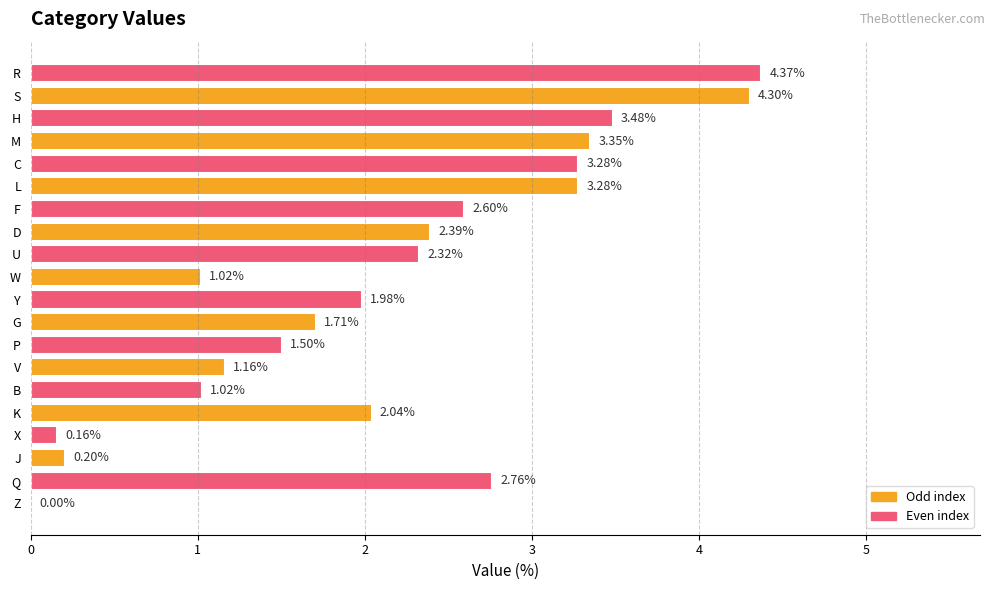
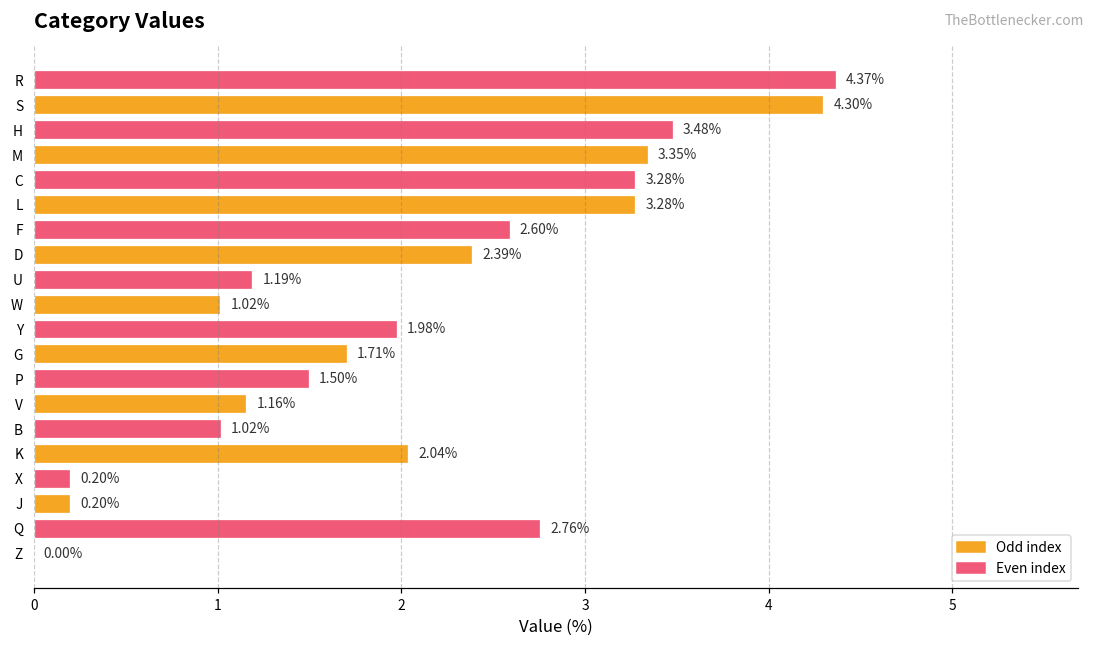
  {
    "R": "4.37%",
    "S": "4.30%",
    "H": "3.48%",
    "M": "3.35%",
    "C": "3.28%",
    "L": "3.28%",
    "F": "2.60%",
    "D": "2.39%",
-   "U": "2.32%",
+   "U": "1.19%",
    "W": "1.02%",
    "Y": "1.98%",
    "G": "1.71%",
    "P": "1.50%",
    "V": "1.16%",
    "B": "1.02%",
    "K": "2.04%",
-   "X": "0.16%",
+   "X": "0.20%",
    "J": "0.20%",
    "Q": "2.76%",
    "Z": "0.00%"
  }
